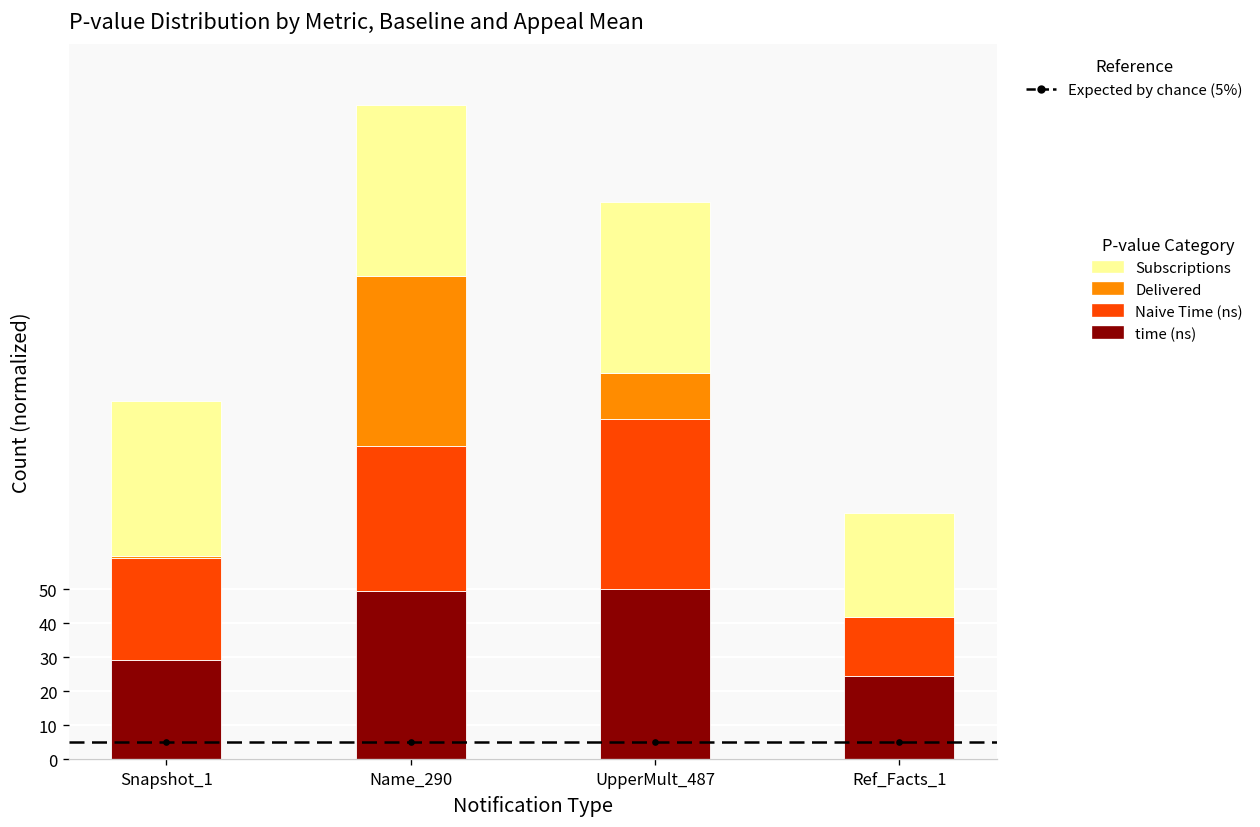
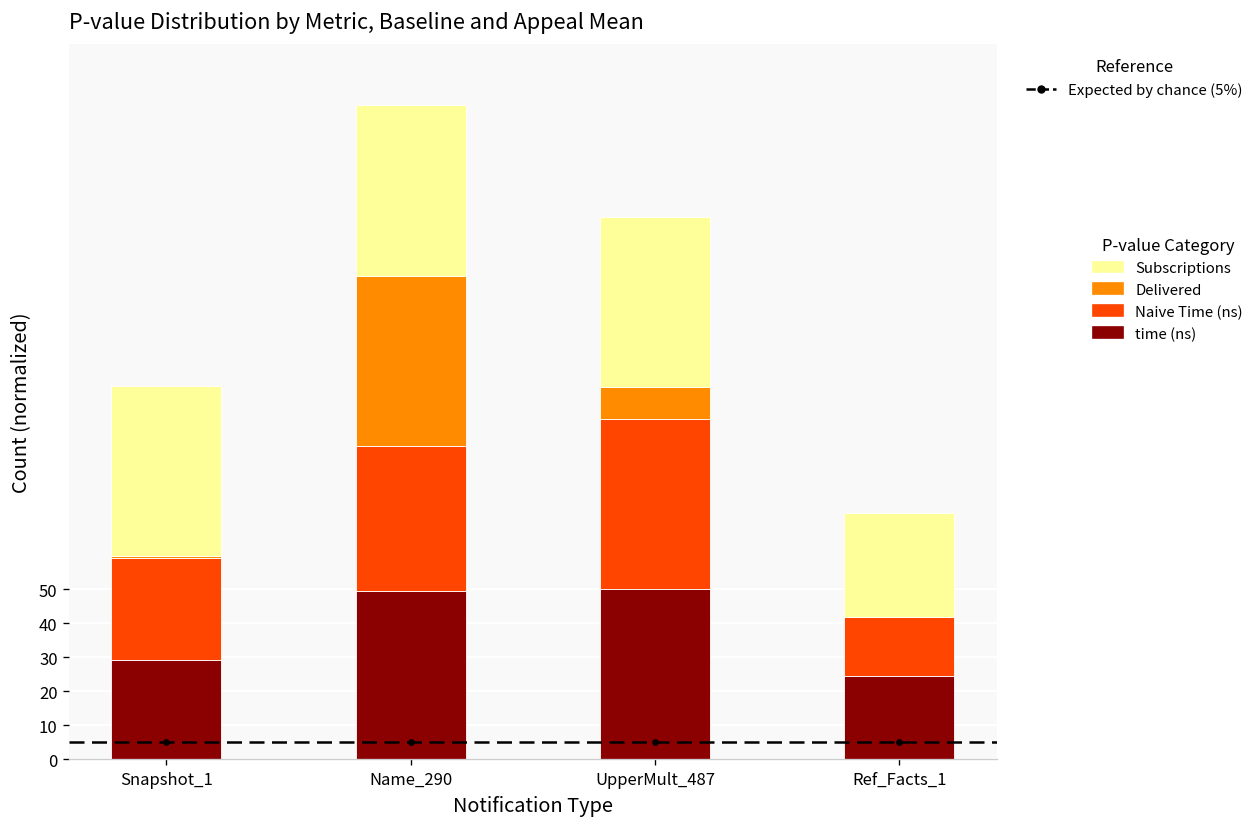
  {
    "time (ns)": {
      "Snapshot_1": 29,
      "Name_290": 49,
      "UpperMult_487": 50,
      "Ref_Facts_1": 25
    },
    "Naive Time (ns)": {
      "Snapshot_1": 30,
      "Name_290": 43,
      "UpperMult_487": 50,
      "Ref_Facts_1": 17
    },
    "Delivered": {
      "Name_290": 50,
-     "UpperMult_487": 14,
+     "UpperMult_487": 9,
      "Ref_Facts_1": 0
    },
    "Subscriptions": {
-     "Snapshot_1": 45,
+     "Snapshot_1": 50,
      "Name_290": 50,
      "UpperMult_487": 50,
      "Ref_Facts_1": 31
    }
  }
